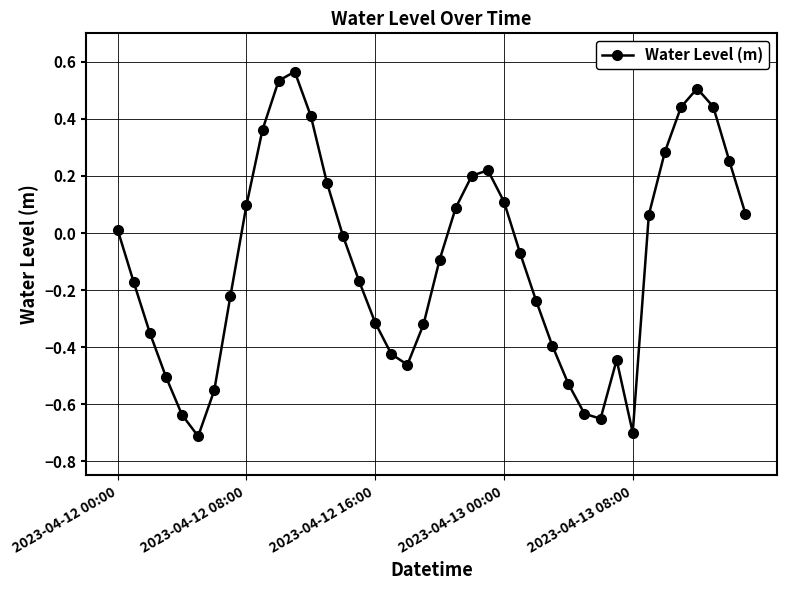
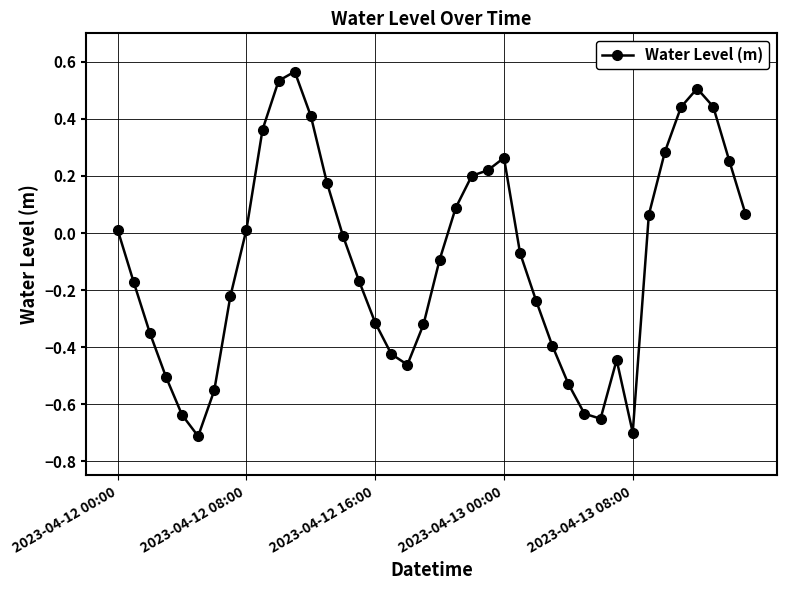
  {
    "2023-04-12 00:00": 0.01,
-   "2023-04-12 08:00": 0.10,
+   "2023-04-12 08:00": 0.01,
    "2023-04-12 16:00": -0.31,
-   "2023-04-13 00:00": 0.11,
+   "2023-04-13 00:00": 0.26,
    "2023-04-13 08:00": -0.70
  }
